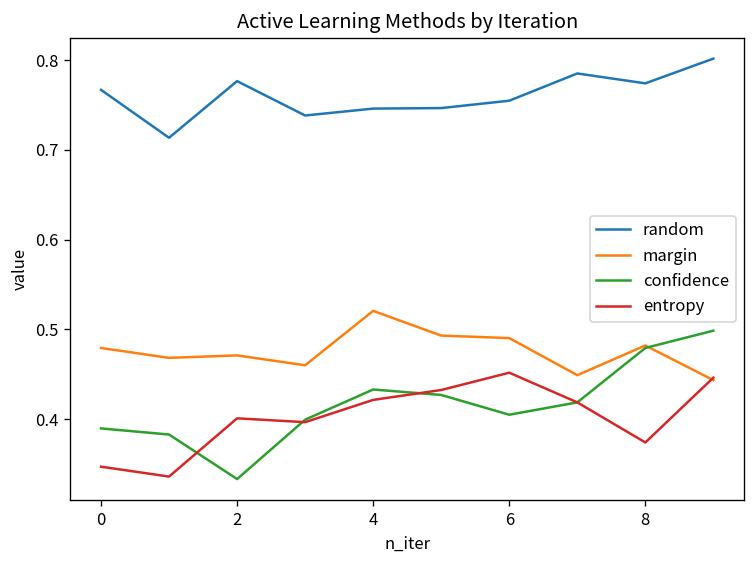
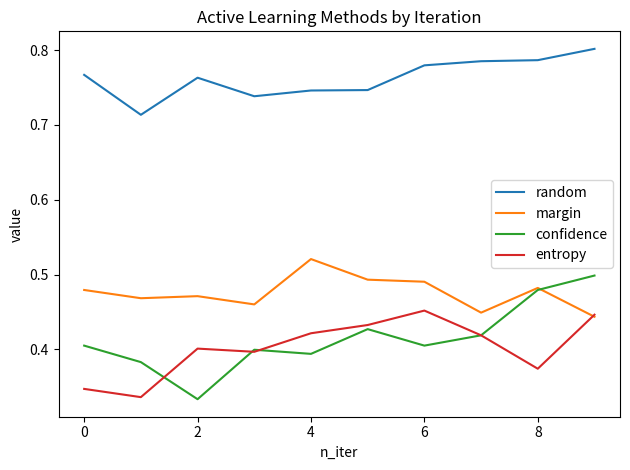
  {
    "random": {
      "0": 0.77,
-     "2": 0.78,
+     "2": 0.76,
      "4": 0.75,
-     "6": 0.75,
-     "8": 0.77
+     "6": 0.78,
+     "8": 0.79
    },
    "margin": {
      "0": 0.48,
      "2": 0.47,
      "4": 0.52,
      "6": 0.49
    },
    "confidence": {
-     "0": 0.39,
+     "0": 0.40,
      "2": 0.33,
-     "4": 0.43,
+     "4": 0.39,
      "6": 0.40
    },
    "entropy": {
      "0": 0.35,
      "2": 0.40,
      "4": 0.42,
      "6": 0.45,
      "8": 0.37
    }
  }
